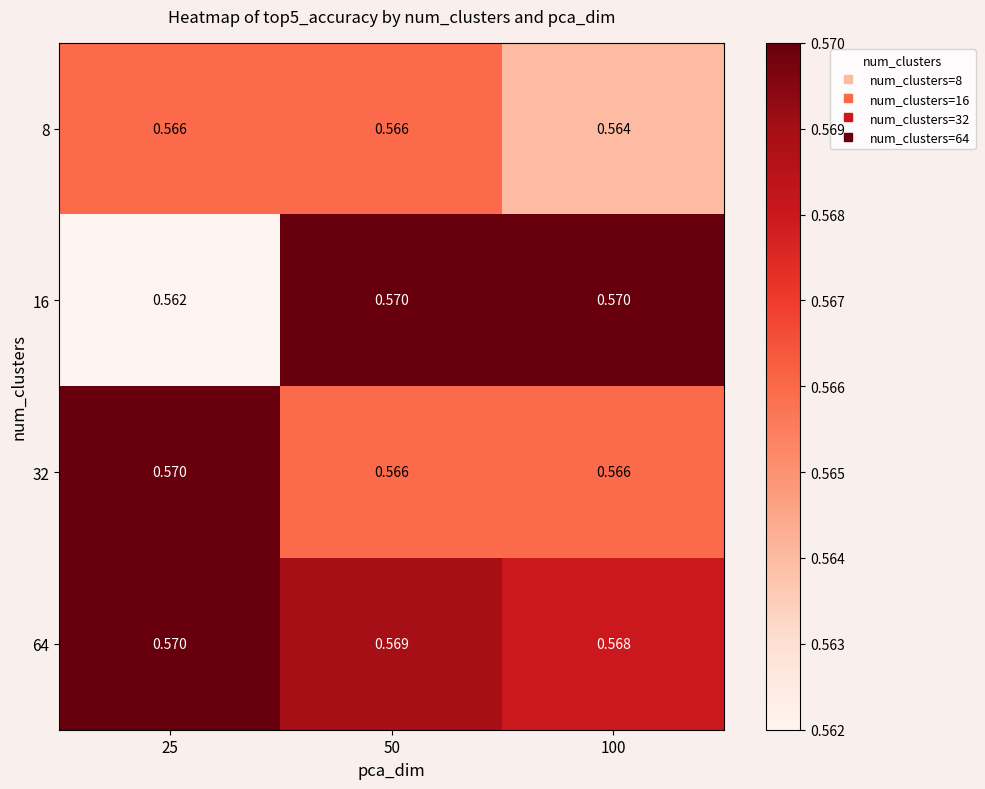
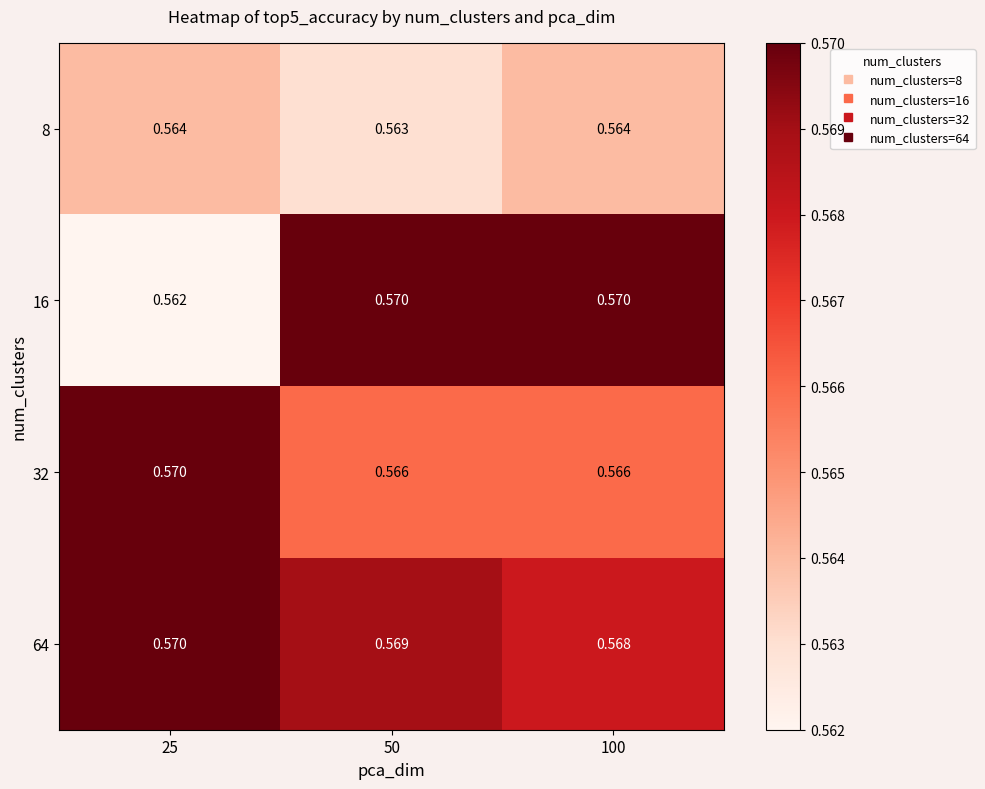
  {
    "8": {
-     "25": 0.566,
-     "50": 0.566,
+     "25": 0.564,
+     "50": 0.563,
      "100": 0.564
    },
    "16": {
      "25": 0.562,
      "50": 0.570,
      "100": 0.570
    },
    "32": {
      "25": 0.570,
      "50": 0.566,
      "100": 0.566
    },
    "64": {
      "25": 0.570,
      "50": 0.569,
      "100": 0.568
    }
  }
